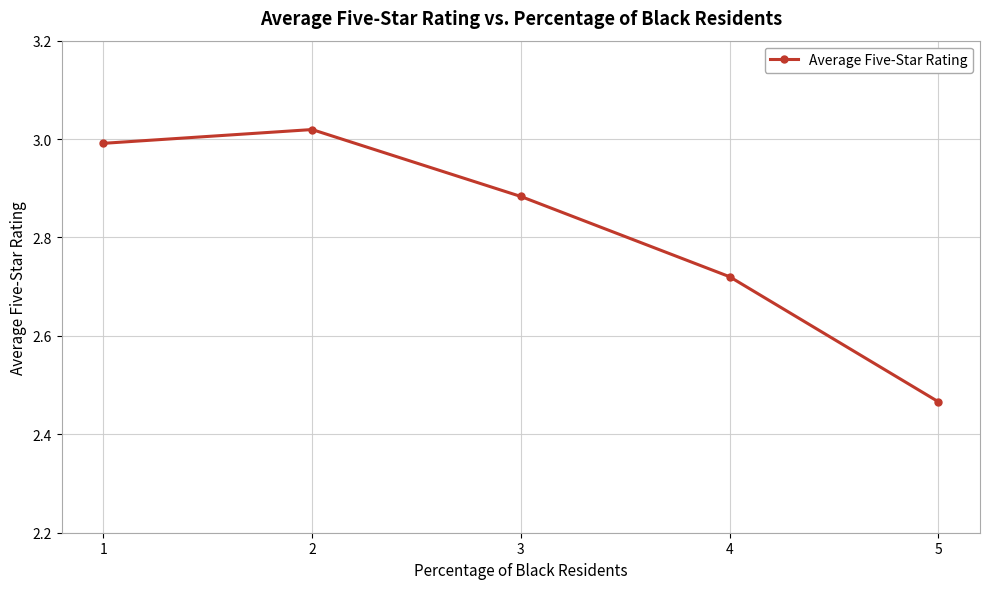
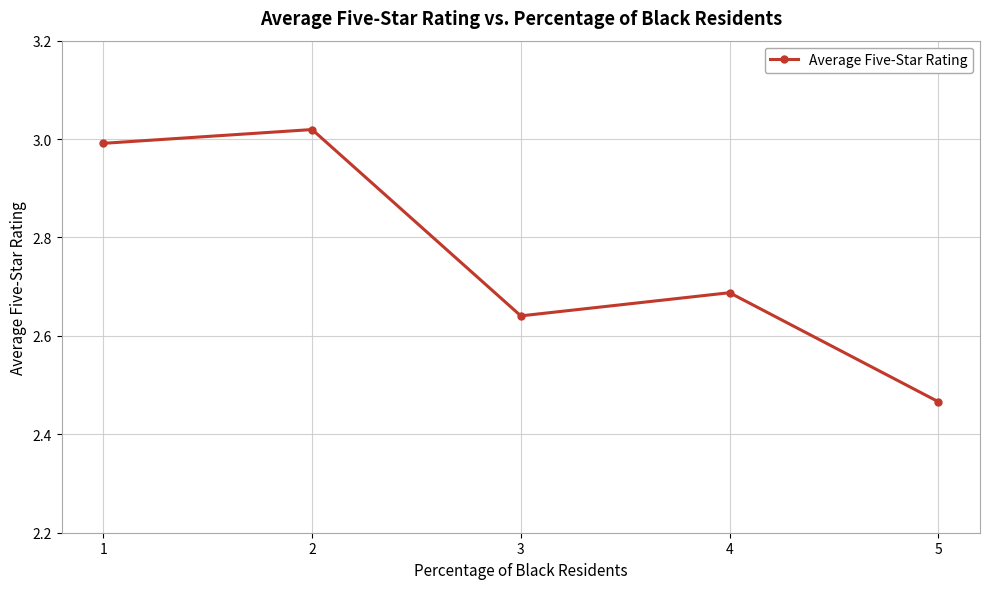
  {
    "1": 2.99,
    "2": 3.02,
-   "3": 2.88,
-   "4": 2.72,
+   "3": 2.64,
+   "4": 2.69,
    "5": 2.47
  }
